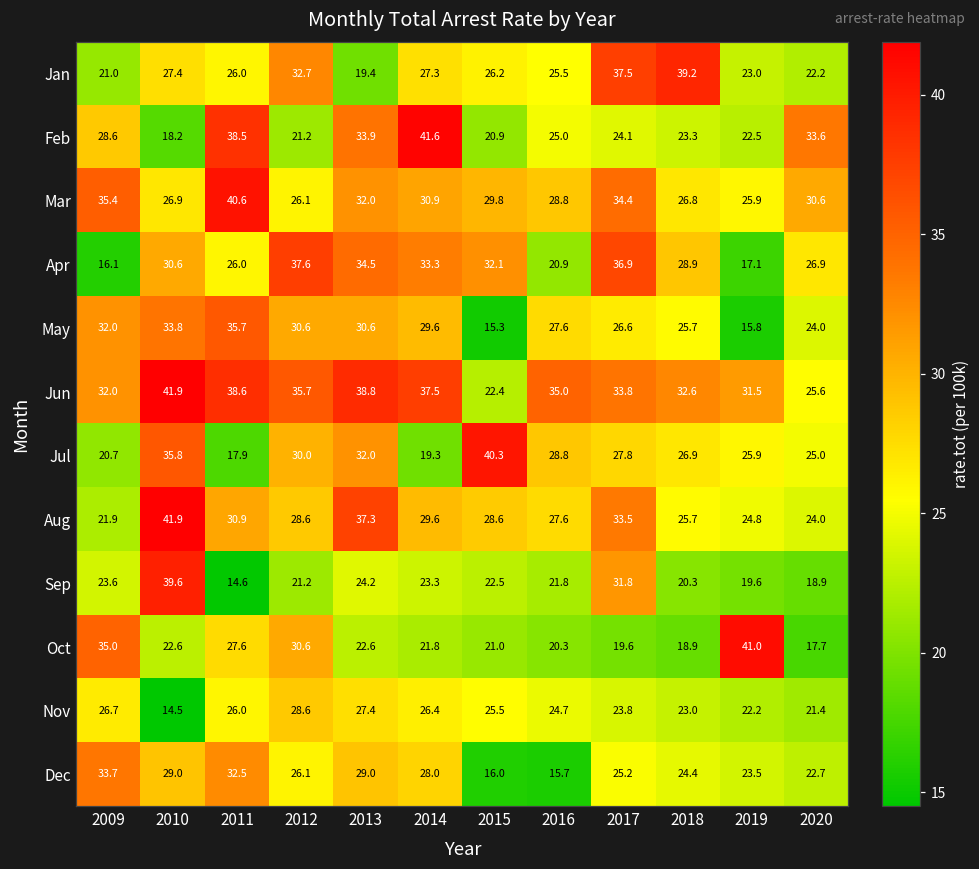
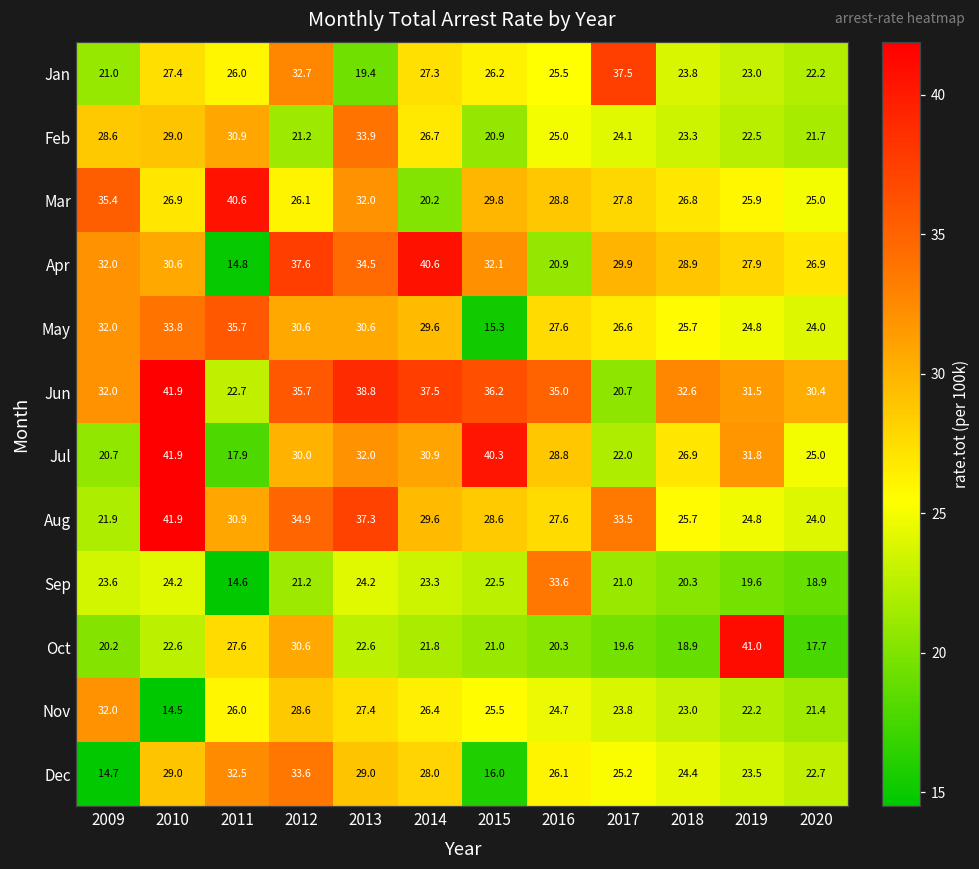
  {
    "Jan": {
      "2009": 21.0,
      "2010": 27.4,
      "2011": 26.0,
      "2012": 32.7,
      "2013": 19.4,
      "2014": 27.3,
      "2015": 26.2,
      "2016": 25.5,
      "2017": 37.5,
-     "2018": 39.2,
+     "2018": 23.8,
      "2019": 23.0,
      "2020": 22.2
    },
    "Feb": {
      "2009": 28.6,
-     "2010": 18.2,
-     "2011": 38.5,
+     "2010": 29.0,
+     "2011": 30.9,
      "2012": 21.2,
      "2013": 33.9,
-     "2014": 41.6,
+     "2014": 26.7,
      "2015": 20.9,
      "2016": 25.0,
      "2017": 24.1,
      "2018": 23.3,
      "2019": 22.5,
-     "2020": 33.6
+     "2020": 21.7
    },
    "Mar": {
      "2009": 35.4,
      "2010": 26.9,
      "2011": 40.6,
      "2012": 26.1,
      "2013": 32.0,
-     "2014": 30.9,
+     "2014": 20.2,
      "2015": 29.8,
      "2016": 28.8,
-     "2017": 34.4,
+     "2017": 27.8,
      "2018": 26.8,
      "2019": 25.9,
-     "2020": 30.6
+     "2020": 25.0
    },
    "Apr": {
-     "2009": 16.1,
+     "2009": 32.0,
      "2010": 30.6,
-     "2011": 26.0,
+     "2011": 14.8,
      "2012": 37.6,
      "2013": 34.5,
-     "2014": 33.3,
+     "2014": 40.6,
      "2015": 32.1,
      "2016": 20.9,
-     "2017": 36.9,
+     "2017": 29.9,
      "2018": 28.9,
-     "2019": 17.1,
+     "2019": 27.9,
      "2020": 26.9
    },
    "May": {
      "2009": 32.0,
      "2010": 33.8,
      "2011": 35.7,
      "2012": 30.6,
      "2013": 30.6,
      "2014": 29.6,
      "2015": 15.3,
      "2016": 27.6,
      "2017": 26.6,
      "2018": 25.7,
-     "2019": 15.8,
+     "2019": 24.8,
      "2020": 24.0
    },
    "Jun": {
      "2009": 32.0,
      "2010": 41.9,
-     "2011": 38.6,
+     "2011": 22.7,
      "2012": 35.7,
      "2013": 38.8,
      "2014": 37.5,
-     "2015": 22.4,
+     "2015": 36.2,
      "2016": 35.0,
-     "2017": 33.8,
+     "2017": 20.7,
      "2018": 32.6,
      "2019": 31.5,
-     "2020": 25.6
+     "2020": 30.4
    },
    "Jul": {
      "2009": 20.7,
-     "2010": 35.8,
+     "2010": 41.9,
      "2011": 17.9,
      "2012": 30.0,
      "2013": 32.0,
-     "2014": 19.3,
+     "2014": 30.9,
      "2015": 40.3,
      "2016": 28.8,
-     "2017": 27.8,
+     "2017": 22.0,
      "2018": 26.9,
-     "2019": 25.9,
+     "2019": 31.8,
      "2020": 25.0
    },
    "Aug": {
      "2009": 21.9,
      "2010": 41.9,
      "2011": 30.9,
-     "2012": 28.6,
+     "2012": 34.9,
      "2013": 37.3,
      "2014": 29.6,
      "2015": 28.6,
      "2016": 27.6,
      "2017": 33.5,
      "2018": 25.7,
      "2019": 24.8,
      "2020": 24.0
    },
    "Sep": {
      "2009": 23.6,
-     "2010": 39.6,
+     "2010": 24.2,
      "2011": 14.6,
      "2012": 21.2,
      "2013": 24.2,
      "2014": 23.3,
      "2015": 22.5,
-     "2016": 21.8,
-     "2017": 31.8,
+     "2016": 33.6,
+     "2017": 21.0,
      "2018": 20.3,
      "2019": 19.6,
      "2020": 18.9
    },
    "Oct": {
-     "2009": 35.0,
+     "2009": 20.2,
      "2010": 22.6,
      "2011": 27.6,
      "2012": 30.6,
      "2013": 22.6,
      "2014": 21.8,
      "2015": 21.0,
      "2016": 20.3,
      "2017": 19.6,
      "2018": 18.9,
      "2019": 41.0,
      "2020": 17.7
    },
    "Nov": {
-     "2009": 26.7,
+     "2009": 32.0,
      "2010": 14.5,
      "2011": 26.0,
      "2012": 28.6,
      "2013": 27.4,
      "2014": 26.4,
      "2015": 25.5,
      "2016": 24.7,
      "2017": 23.8,
      "2018": 23.0,
      "2019": 22.2,
      "2020": 21.4
    },
    "Dec": {
-     "2009": 33.7,
+     "2009": 14.7,
      "2010": 29.0,
      "2011": 32.5,
-     "2012": 26.1,
+     "2012": 33.6,
      "2013": 29.0,
      "2014": 28.0,
      "2015": 16.0,
-     "2016": 15.7,
+     "2016": 26.1,
      "2017": 25.2,
      "2018": 24.4,
      "2019": 23.5,
      "2020": 22.7
    }
  }
